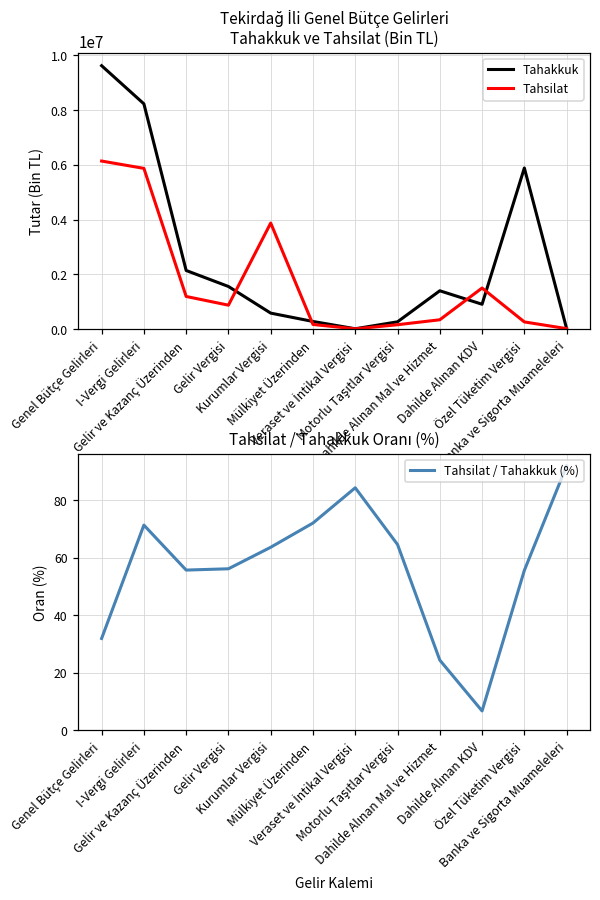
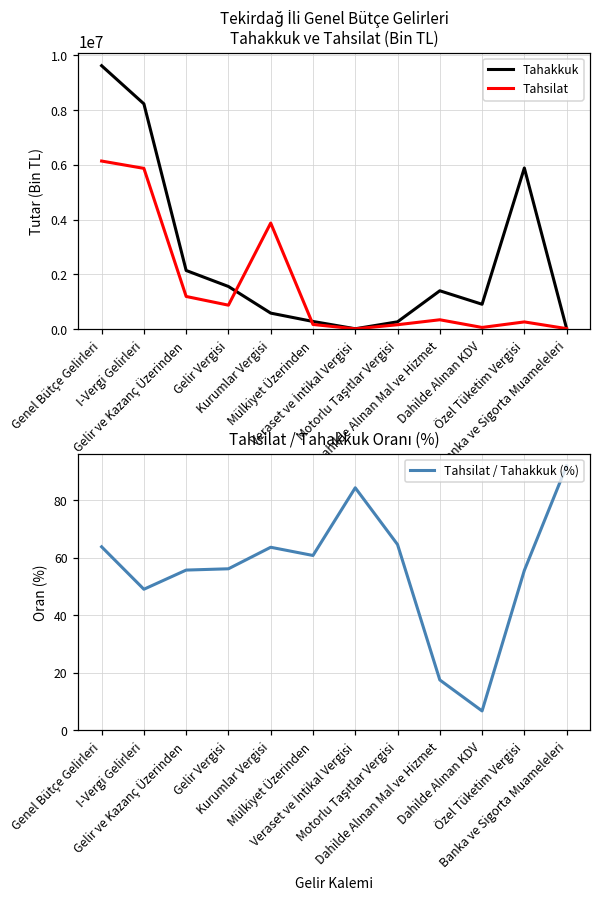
  {
    "Tekirdağ İli Genel Bütçe Gelirleri Tahakkuk ve Tahsilat (Bin TL)": {
      "Tahakkuk": {
        "Genel Bütçe Gelirleri": 9600000,
        "I-Vergi Gelirleri": 8200000,
        "Gelir ve Kazanç Üzerinden": 2100000,
        "Gelir Vergisi": 1600000,
        "Kurumlar Vergisi": 600000,
        "Mülkiyet Üzerinden": 300000,
        "Motorlu Taşıtlar Vergisi": 300000,
        "Dahilde Alınan Mal ve Hizmet": 1400000,
        "Dahilde Alınan KDV": 900000,
        "Özel Tüketim Vergisi": 5900000
      },
      "Tahsilat": {
        "Genel Bütçe Gelirleri": 6100000,
        "I-Vergi Gelirleri": 5900000,
        "Gelir ve Kazanç Üzerinden": 1200000,
        "Gelir Vergisi": 900000,
        "Kurumlar Vergisi": 3900000,
        "Mülkiyet Üzerinden": 200000,
        "Motorlu Taşıtlar Vergisi": 200000,
        "Dahilde Alınan Mal ve Hizmet": 300000,
-       "Dahilde Alınan KDV": 1500000,
+       "Dahilde Alınan KDV": 100000,
        "Özel Tüketim Vergisi": 300000
      }
    },
    "Tahsilat / Tahakkuk Oranı (%)": {
-     "Genel Bütçe Gelirleri": 32,
-     "I-Vergi Gelirleri": 71,
+     "Genel Bütçe Gelirleri": 64,
+     "I-Vergi Gelirleri": 49,
      "Gelir ve Kazanç Üzerinden": 56,
      "Gelir Vergisi": 56,
      "Kurumlar Vergisi": 64,
-     "Mülkiyet Üzerinden": 72,
+     "Mülkiyet Üzerinden": 61,
      "Veraset ve İntikal Vergisi": 84,
      "Motorlu Taşıtlar Vergisi": 65,
-     "Dahilde Alınan Mal ve Hizmet": 24,
+     "Dahilde Alınan Mal ve Hizmet": 17,
      "Dahilde Alınan KDV": 7,
      "Özel Tüketim Vergisi": 56
    }
  }
